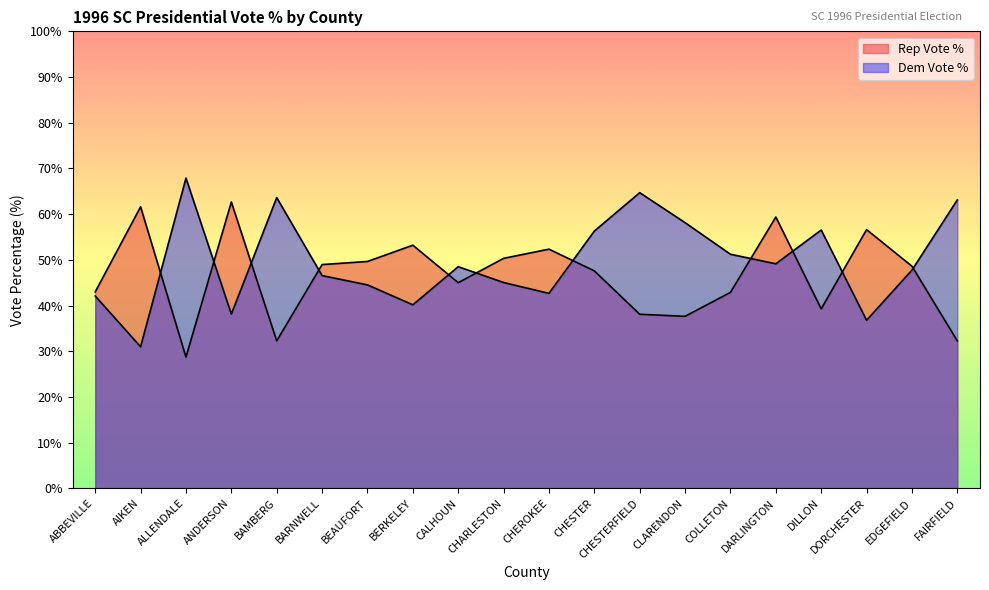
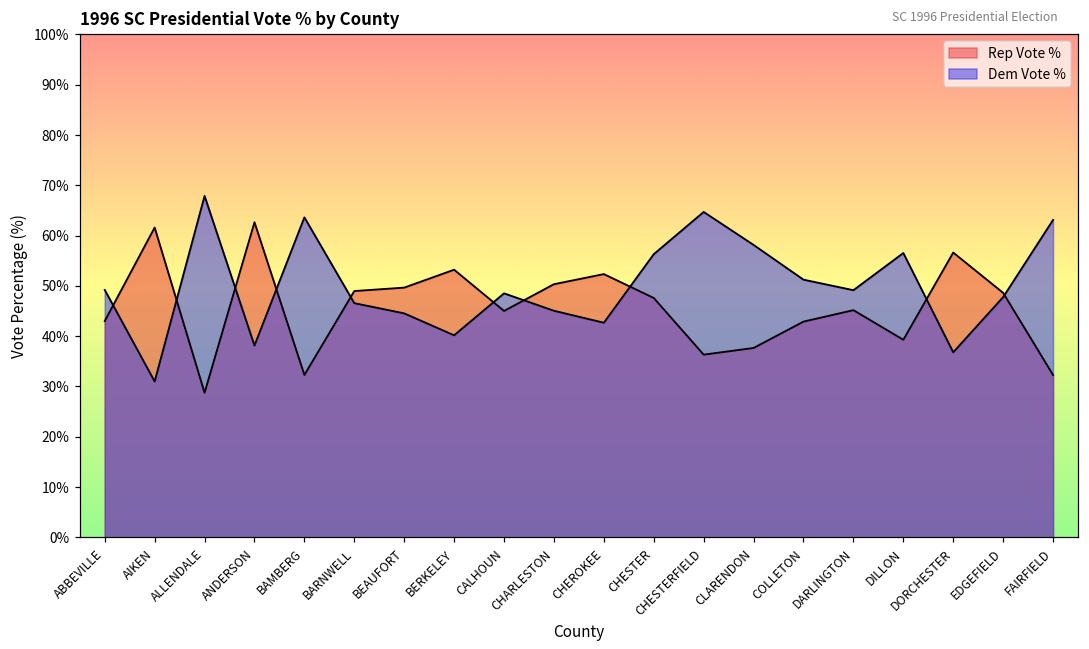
  {
    "Rep Vote %": {
      "ABBEVILLE": "43%",
      "AIKEN": "62%",
      "ALLENDALE": "29%",
      "ANDERSON": "63%",
      "BAMBERG": "32%",
      "BARNWELL": "49%",
      "BEAUFORT": "50%",
      "BERKELEY": "53%",
      "CALHOUN": "45%",
      "CHARLESTON": "50%",
      "CHEROKEE": "52%",
      "CHESTER": "48%",
-     "CHESTERFIELD": "38%",
+     "CHESTERFIELD": "36%",
      "CLARENDON": "38%",
      "COLLETON": "43%",
-     "DARLINGTON": "59%",
+     "DARLINGTON": "45%",
      "DILLON": "39%",
      "DORCHESTER": "57%",
      "EDGEFIELD": "49%",
      "FAIRFIELD": "32%"
    },
    "Dem Vote %": {
-     "ABBEVILLE": "42%",
+     "ABBEVILLE": "49%",
      "AIKEN": "31%",
      "ALLENDALE": "68%",
      "ANDERSON": "38%",
      "BAMBERG": "64%",
      "BARNWELL": "47%",
      "BEAUFORT": "45%",
      "BERKELEY": "40%",
      "CALHOUN": "49%",
      "CHARLESTON": "45%",
      "CHEROKEE": "43%",
      "CHESTER": "56%",
      "CHESTERFIELD": "65%",
      "CLARENDON": "58%",
      "COLLETON": "51%",
      "DARLINGTON": "49%",
      "DILLON": "57%",
      "DORCHESTER": "37%",
      "EDGEFIELD": "48%",
      "FAIRFIELD": "63%"
    }
  }
